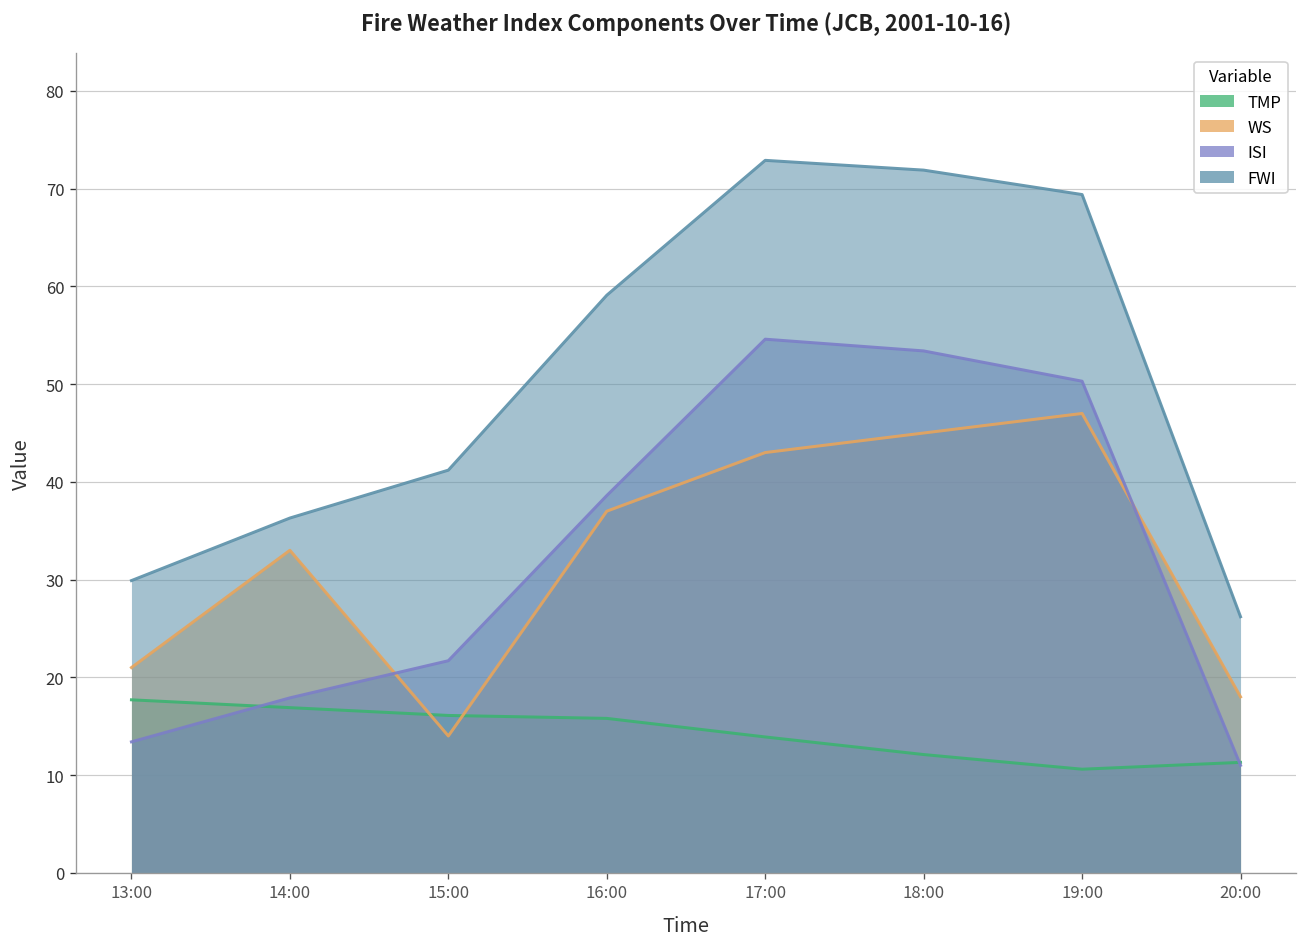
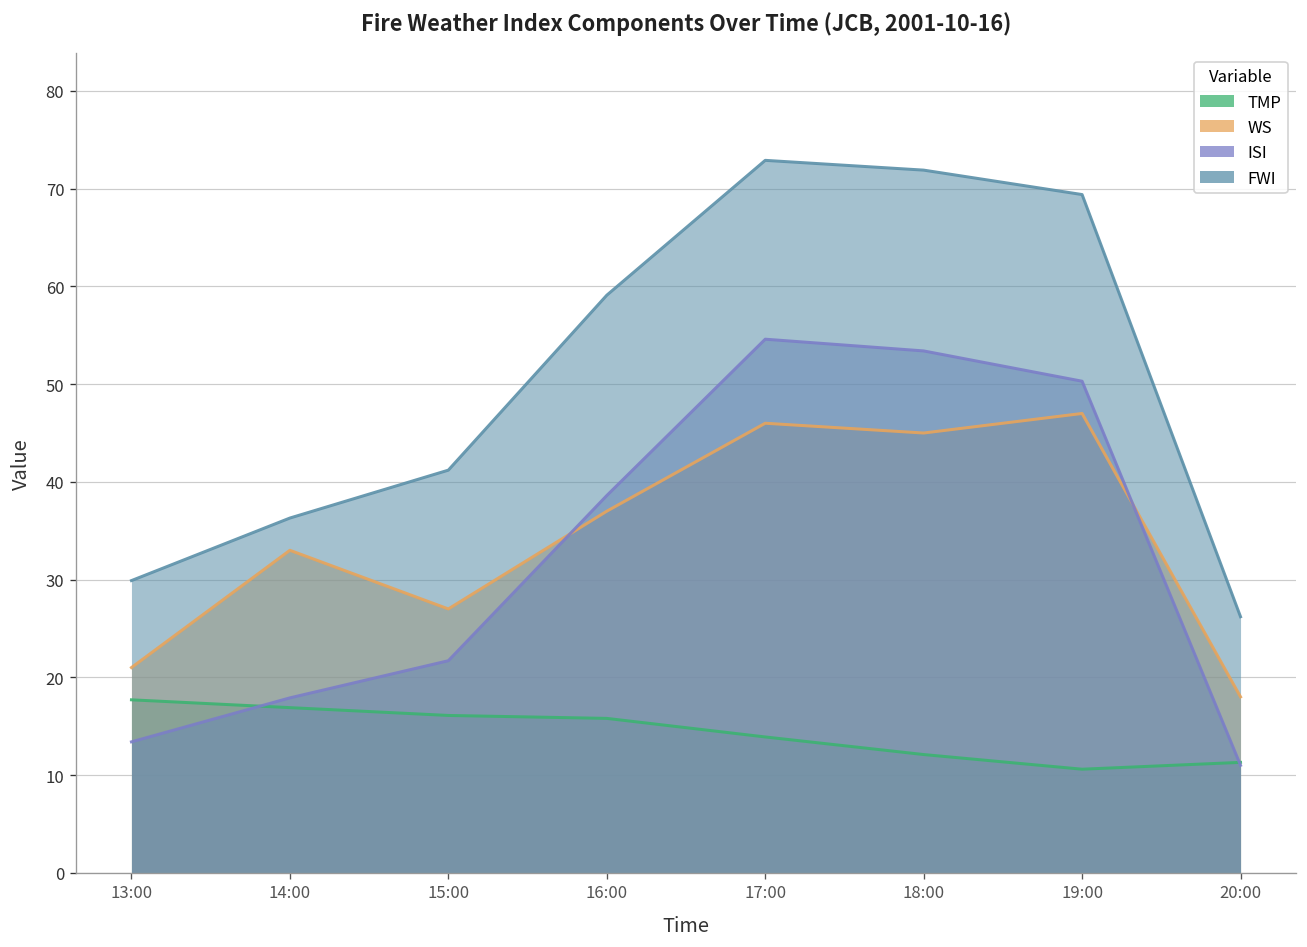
  {
    "WS": {
      "13:00": 21,
      "14:00": 33,
-     "15:00": 14,
+     "15:00": 27,
      "16:00": 37,
-     "17:00": 43,
+     "17:00": 46,
      "18:00": 45,
      "19:00": 47,
      "20:00": 18
    }
  }
